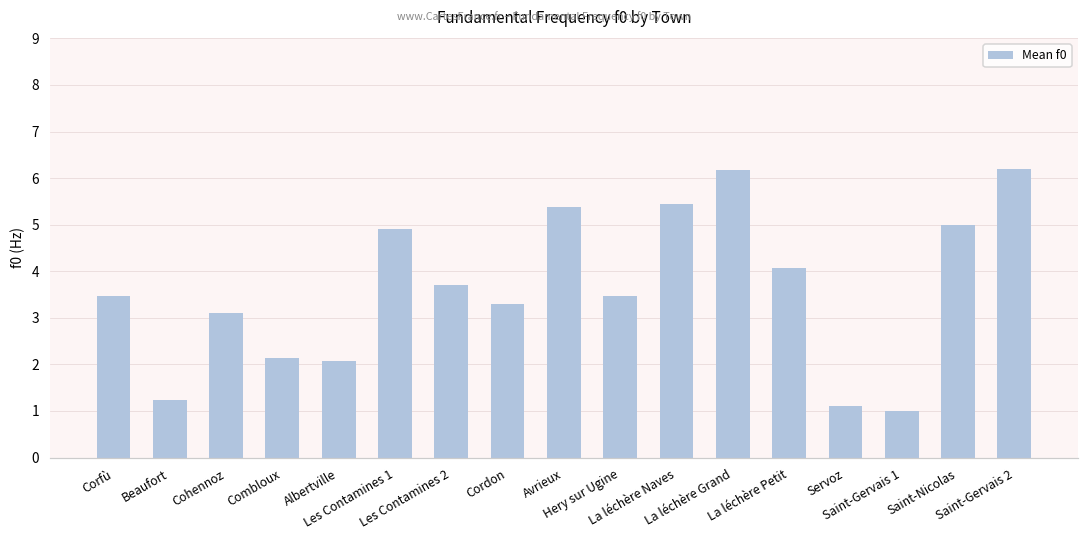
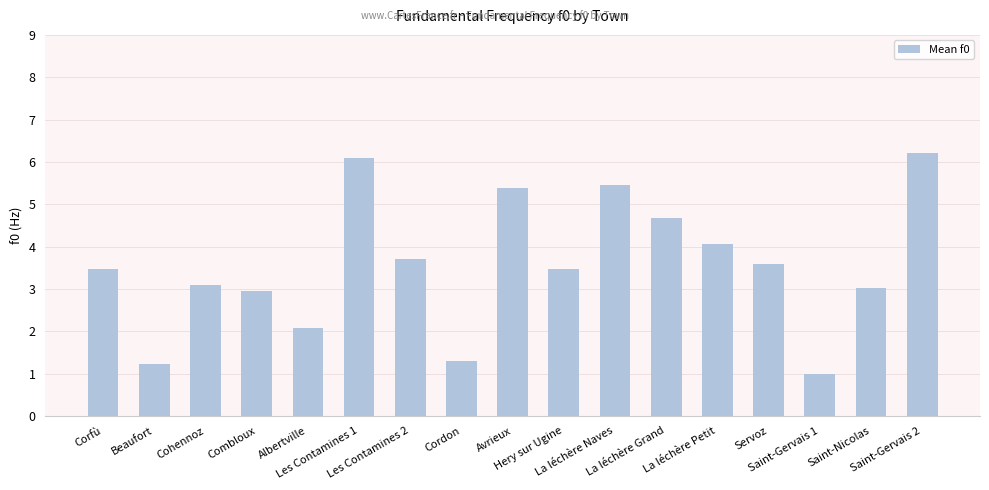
  {
    "Corfù": 3.5,
    "Beaufort": 1.2,
    "Cohennoz": 3.1,
-   "Combloux": 2.1,
+   "Combloux": 3.0,
    "Albertville": 2.1,
-   "Les Contamines 1": 4.9,
+   "Les Contamines 1": 6.1,
    "Les Contamines 2": 3.7,
-   "Cordon": 3.3,
+   "Cordon": 1.3,
    "Avrieux": 5.4,
    "Hery sur Ugine": 3.5,
    "La léchère Naves": 5.5,
-   "La léchère Grand": 6.2,
+   "La léchère Grand": 4.7,
    "La léchère Petit": 4.1,
-   "Servoz": 1.1,
+   "Servoz": 3.6,
    "Saint-Gervais 1": 1.0,
-   "Saint-Nicolas": 5.0,
+   "Saint-Nicolas": 3.0,
    "Saint-Gervais 2": 6.2
  }
